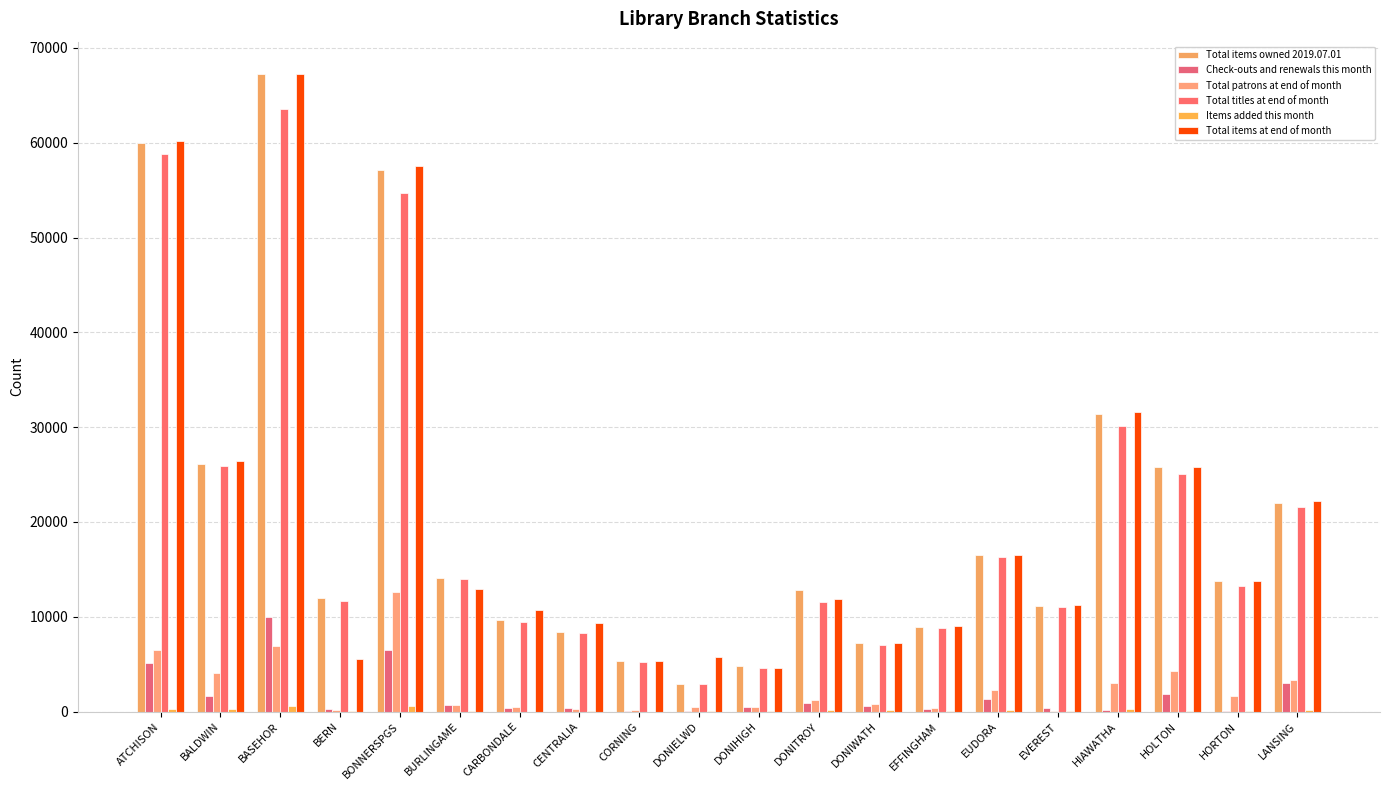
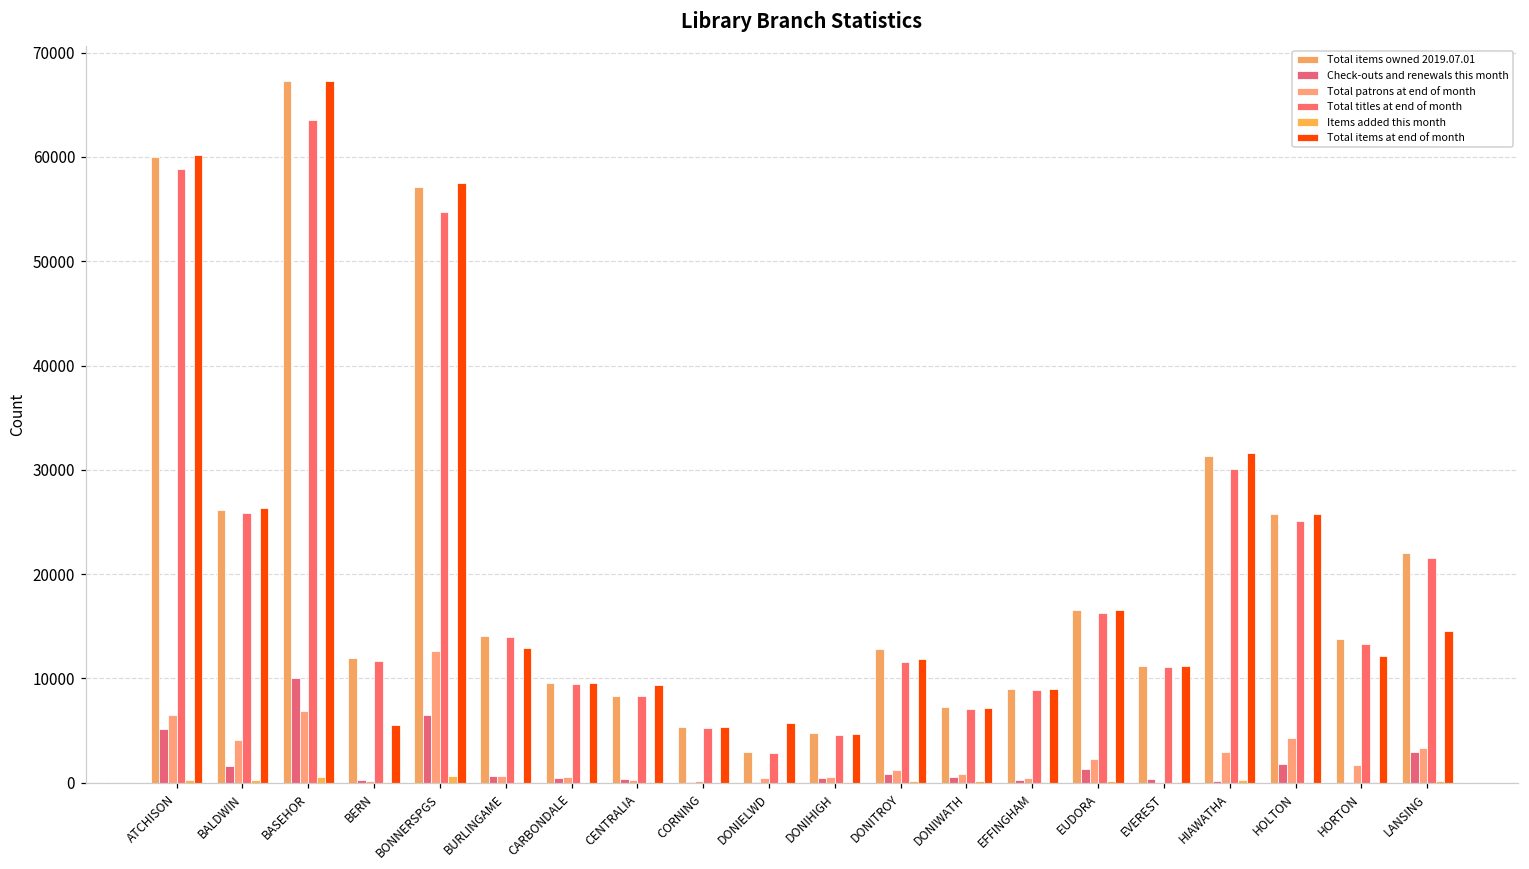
  {
    "Total items at end of month": {
      "ATCHISON": 60000,
      "BALDWIN": 26000,
      "BASEHOR": 67000,
      "BERN": 6000,
      "BONNERSPGS": 58000,
      "BURLINGAME": 13000,
-     "CARBONDALE": 11000,
+     "CARBONDALE": 10000,
      "CENTRALIA": 9000,
      "CORNING": 5000,
      "DONIELWD": 6000,
      "DONIHIGH": 5000,
      "DONITROY": 12000,
      "DONIWATH": 7000,
      "EFFINGHAM": 9000,
      "EUDORA": 17000,
      "EVEREST": 11000,
      "HIAWATHA": 32000,
      "HOLTON": 26000,
-     "HORTON": 14000,
-     "LANSING": 22000
+     "HORTON": 12000,
+     "LANSING": 15000
    }
  }
